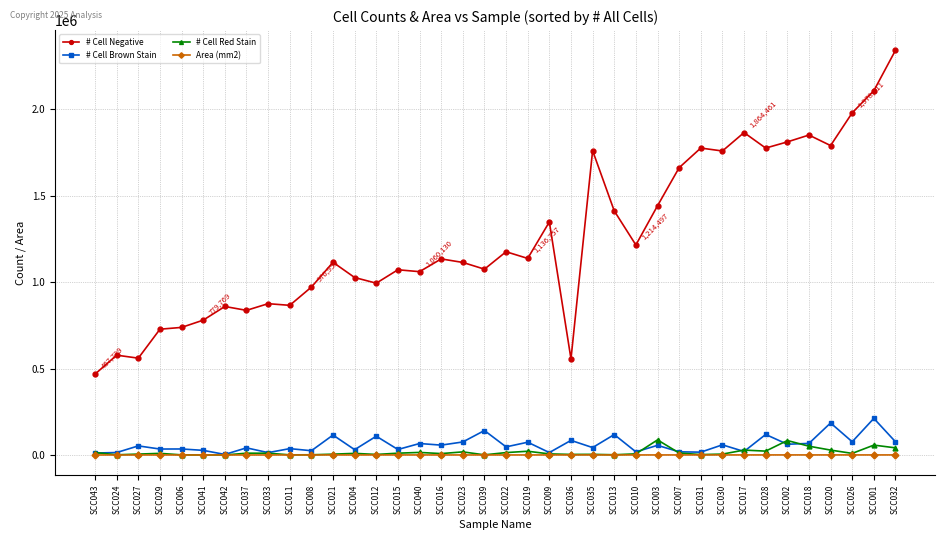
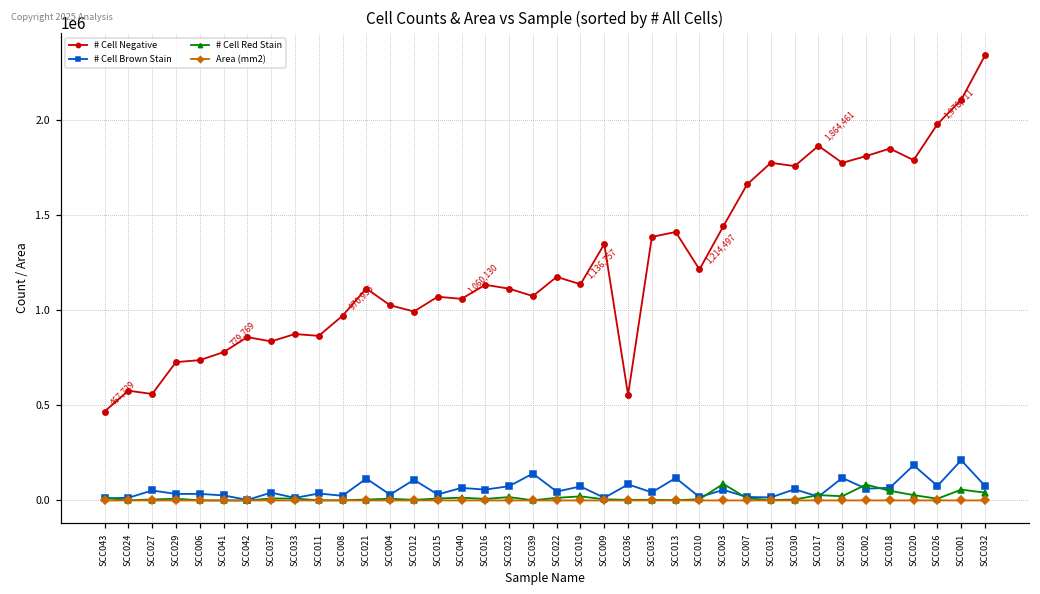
  {
    "# Cell Negative": {
      "SCC027": 560000,
      "SCC029": 730000,
      "SCC006": 740000,
      "SCC037": 840000,
      "SCC033": 880000,
      "SCC011": 870000,
      "SCC004": 1030000,
      "SCC012": 990000,
      "SCC015": 1070000,
      "SCC023": 1110000,
      "SCC039": 1070000,
      "SCC022": 1180000,
      "SCC036": 560000,
-     "SCC035": 1760000,
+     "SCC035": 1390000,
      "SCC013": 1410000,
      "SCC007": 1660000,
      "SCC031": 1780000,
      "SCC030": 1760000,
      "SCC028": 1770000,
      "SCC002": 1810000,
      "SCC018": 1850000,
      "SCC020": 1790000,
      "SCC032": 2340000
    },
    "# Cell Brown Stain": {
      "SCC027": 50000,
      "SCC029": 30000,
      "SCC006": 30000,
      "SCC041": 30000,
      "SCC037": 40000,
      "SCC011": 40000,
      "SCC008": 20000,
      "SCC021": 120000,
      "SCC004": 30000,
      "SCC012": 110000,
      "SCC015": 30000,
      "SCC040": 70000,
      "SCC016": 60000,
      "SCC023": 80000,
      "SCC039": 140000,
      "SCC022": 50000,
      "SCC019": 70000,
      "SCC036": 80000,
      "SCC035": 40000,
      "SCC013": 120000,
      "SCC003": 60000,
      "SCC030": 60000,
      "SCC028": 120000,
      "SCC002": 60000,
      "SCC018": 70000,
      "SCC020": 190000,
      "SCC026": 80000,
      "SCC001": 210000,
      "SCC032": 80000
    },
    "# Cell Red Stain": {
      "SCC023": 20000,
      "SCC019": 20000,
      "SCC003": 90000,
      "SCC028": 20000,
      "SCC002": 80000,
      "SCC018": 50000,
      "SCC020": 30000,
      "SCC001": 60000,
      "SCC032": 40000
    },
    "Area (mm2)": {
      "SCC023": 0,
      "SCC019": 0,
      "SCC003": 0,
      "SCC017": 0,
      "SCC028": 0,
      "SCC002": 0,
      "SCC018": 0,
      "SCC020": 0,
      "SCC001": 0,
      "SCC032": 0
    }
  }
